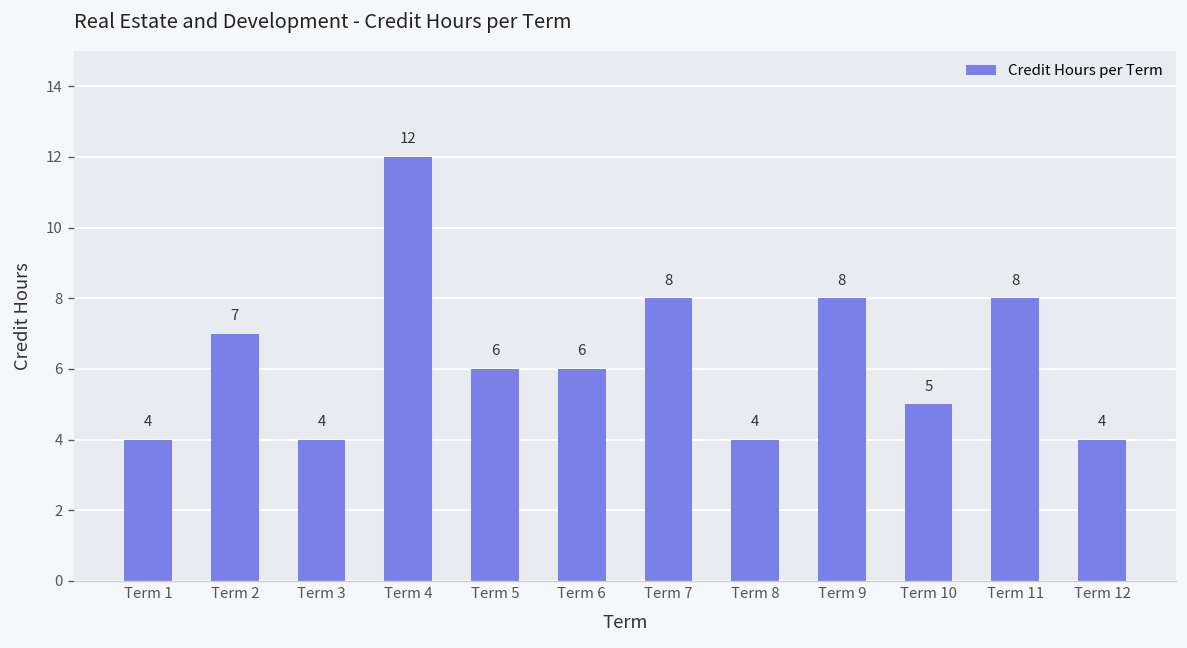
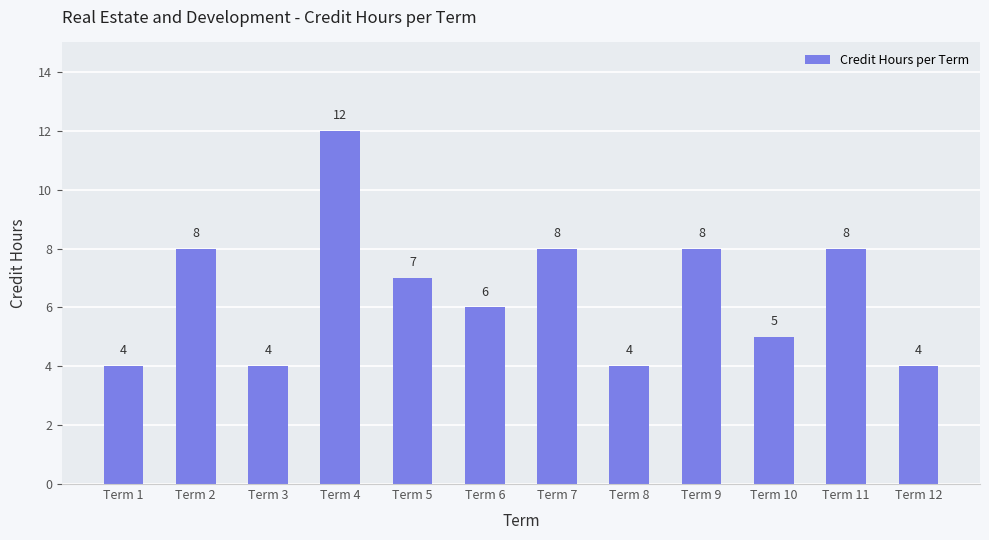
  {
    "Term 1": 4,
-   "Term 2": 7,
+   "Term 2": 8,
    "Term 3": 4,
    "Term 4": 12,
-   "Term 5": 6,
+   "Term 5": 7,
    "Term 6": 6,
    "Term 7": 8,
    "Term 8": 4,
    "Term 9": 8,
    "Term 10": 5,
    "Term 11": 8,
    "Term 12": 4
  }
